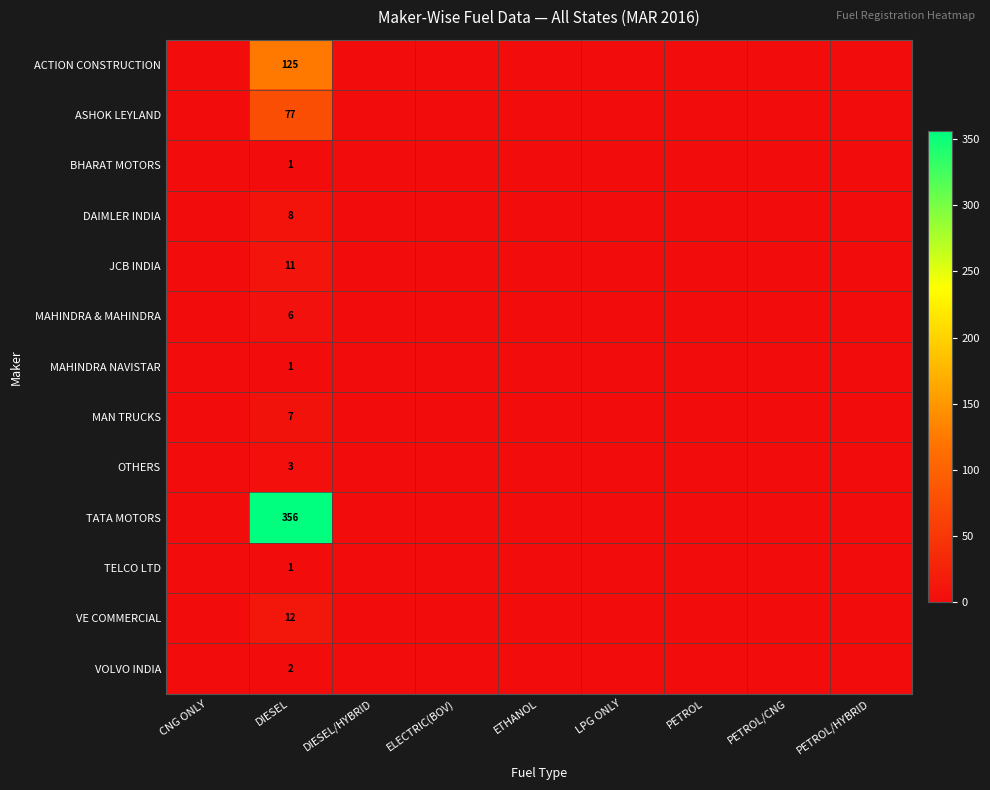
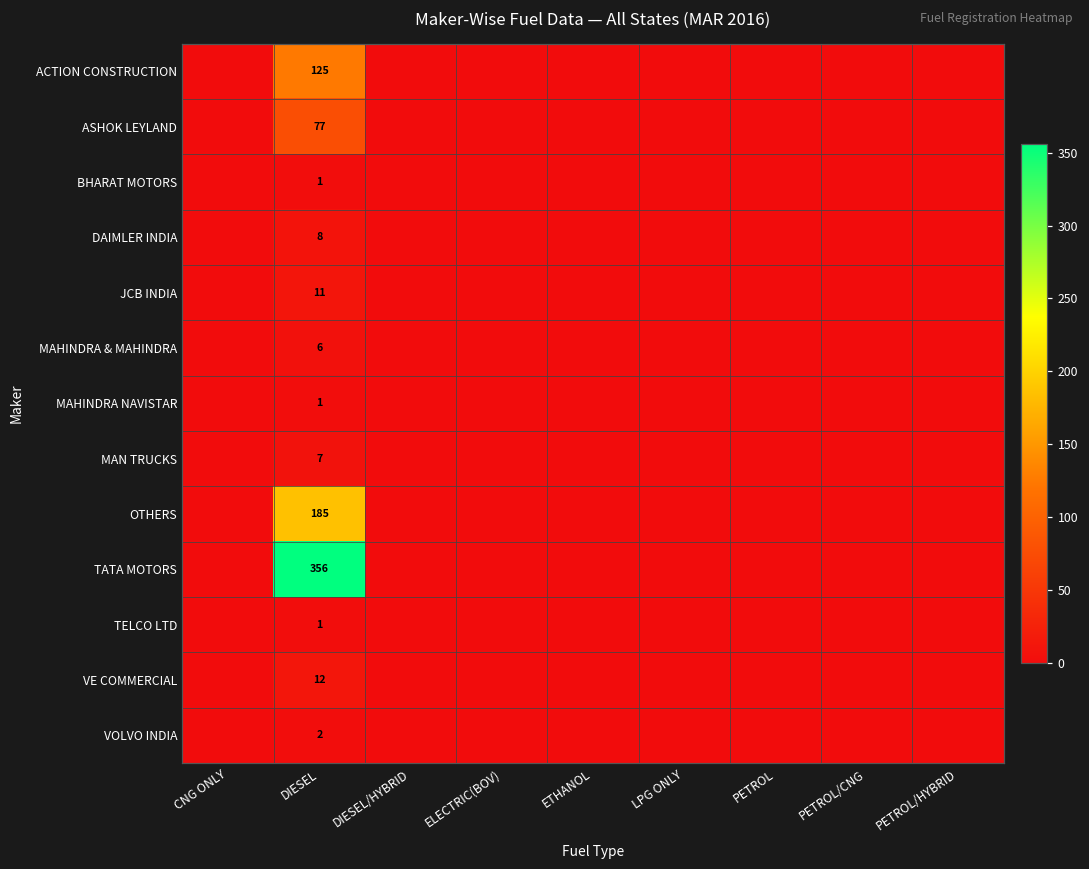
  {
    "ACTION CONSTRUCTION": {
      "DIESEL": 125
    },
    "ASHOK LEYLAND": {
      "DIESEL": 77
    },
    "BHARAT MOTORS": {
      "DIESEL": 1
    },
    "DAIMLER INDIA": {
      "DIESEL": 8
    },
    "JCB INDIA": {
      "DIESEL": 11
    },
    "MAHINDRA & MAHINDRA": {
      "DIESEL": 6
    },
    "MAHINDRA NAVISTAR": {
      "DIESEL": 1
    },
    "MAN TRUCKS": {
      "DIESEL": 7
    },
    "OTHERS": {
-     "DIESEL": 3
+     "DIESEL": 185
    },
    "TATA MOTORS": {
      "DIESEL": 356
    },
    "TELCO LTD": {
      "DIESEL": 1
    },
    "VE COMMERCIAL": {
      "DIESEL": 12
    },
    "VOLVO INDIA": {
      "DIESEL": 2
    }
  }
